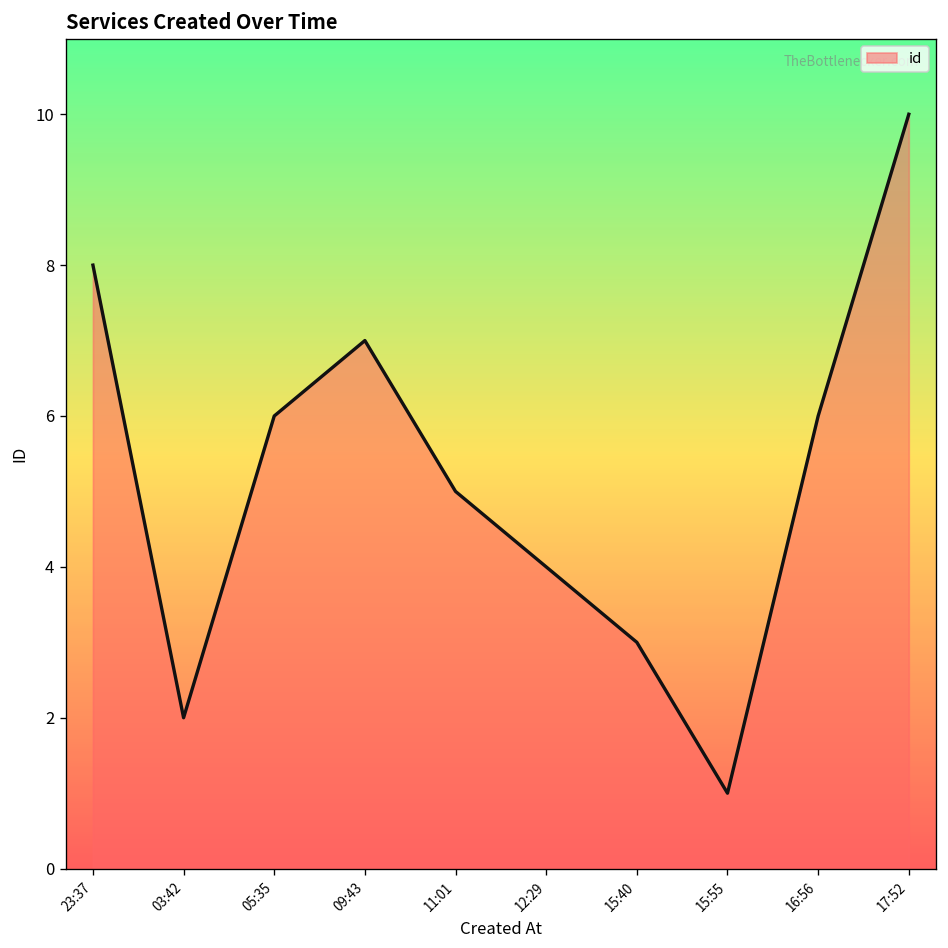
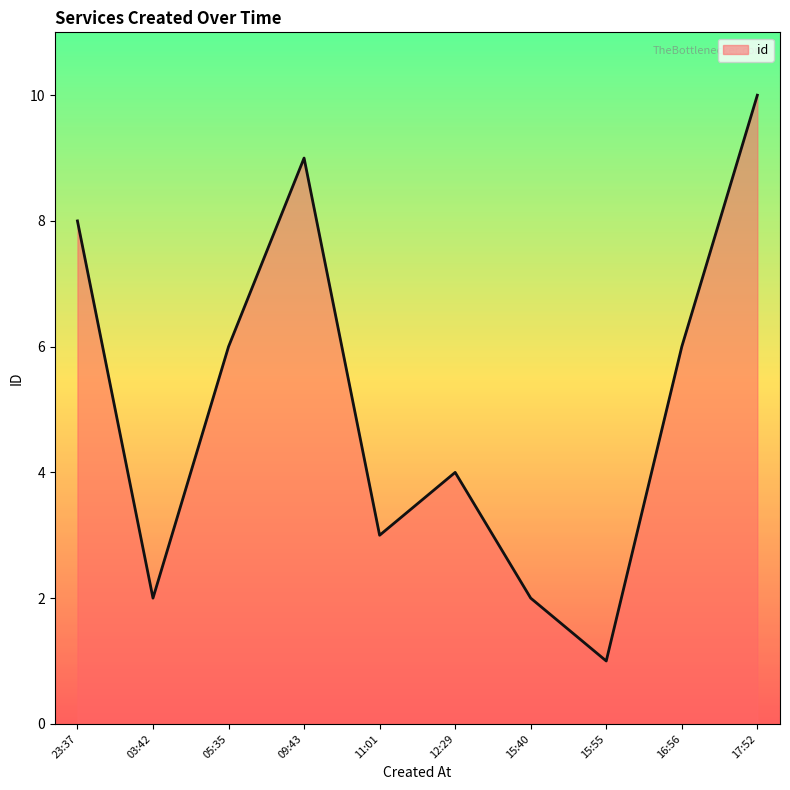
  {
    "23:37": 8,
    "03:42": 2,
    "05:35": 6,
-   "09:43": 7,
-   "11:01": 5,
+   "09:43": 9,
+   "11:01": 3,
    "12:29": 4,
-   "15:40": 3,
+   "15:40": 2,
    "15:55": 1,
    "16:56": 6,
    "17:52": 10
  }
